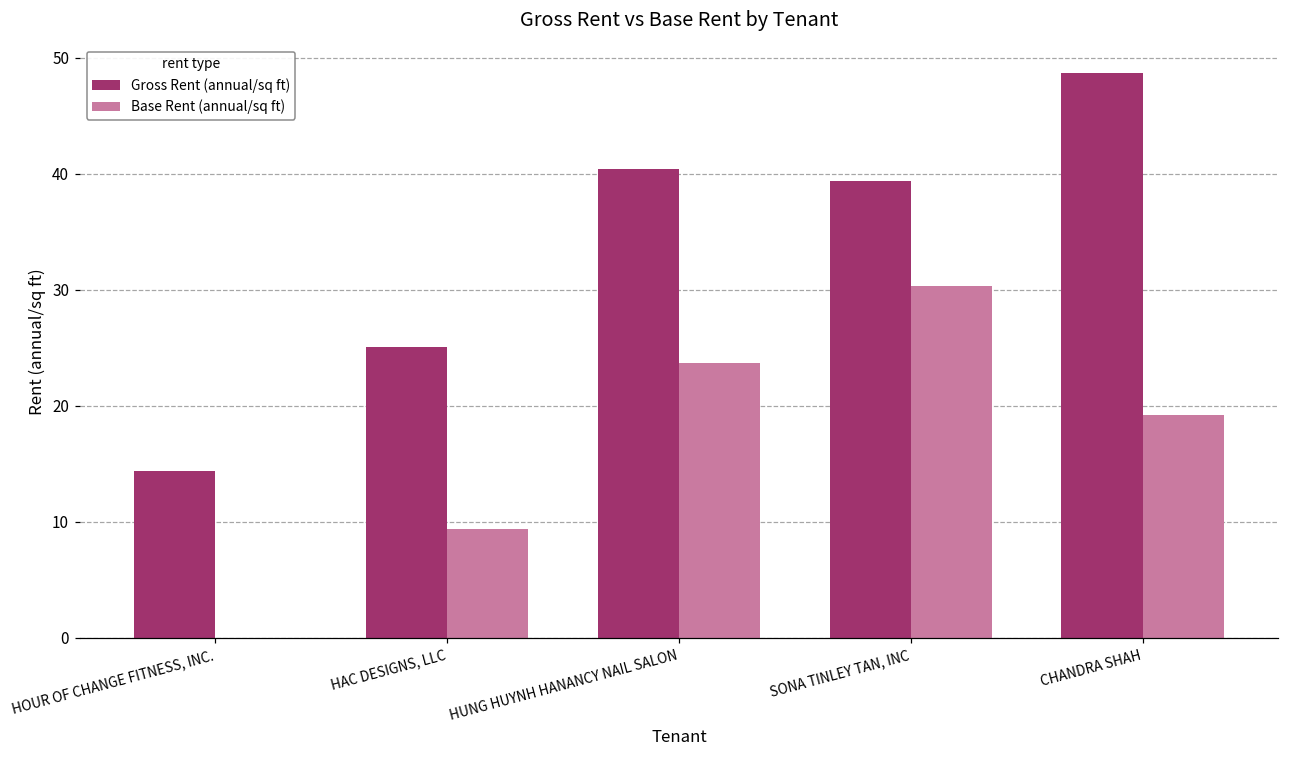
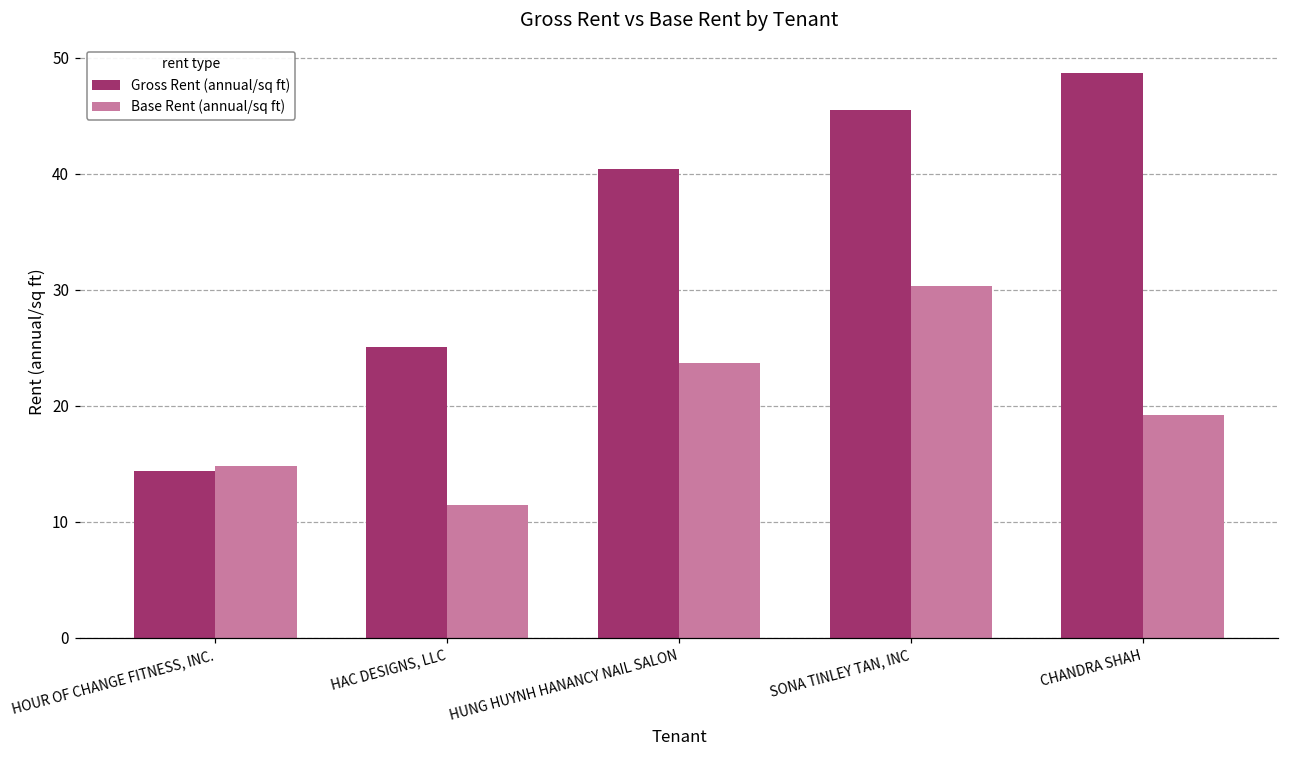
  {
    "Gross Rent (annual/sq ft)": {
      "HOUR OF CHANGE FITNESS, INC.": 14.4,
      "HAC DESIGNS, LLC": 25.1,
      "HUNG HUYNH HANANCY NAIL SALON": 40.4,
-     "SONA TINLEY TAN, INC": 39.4,
+     "SONA TINLEY TAN, INC": 45.5,
      "CHANDRA SHAH": 48.7
    },
    "Base Rent (annual/sq ft)": {
-     "HOUR OF CHANGE FITNESS, INC.": 0.0,
-     "HAC DESIGNS, LLC": 9.4,
+     "HOUR OF CHANGE FITNESS, INC.": 14.8,
+     "HAC DESIGNS, LLC": 11.4,
      "HUNG HUYNH HANANCY NAIL SALON": 23.7,
      "SONA TINLEY TAN, INC": 30.3,
      "CHANDRA SHAH": 19.2
    }
  }
